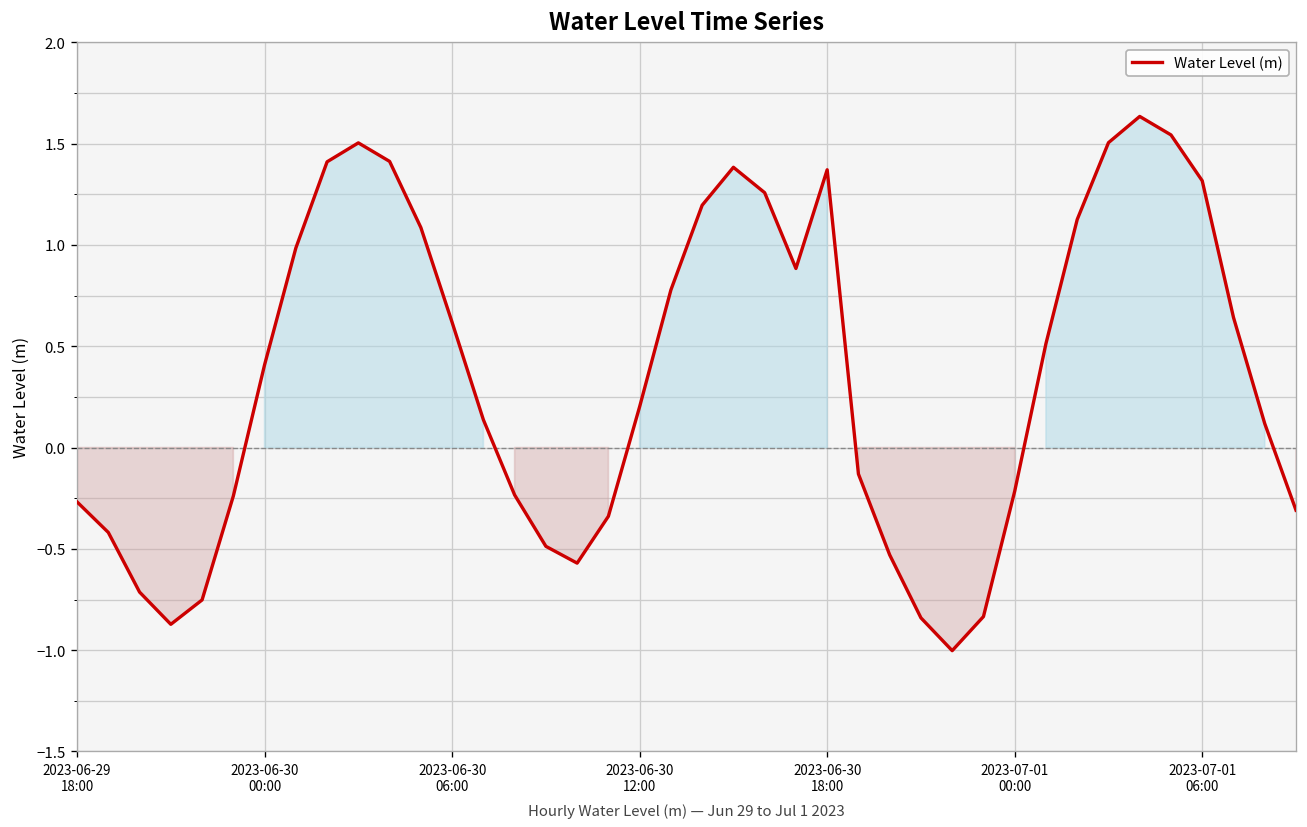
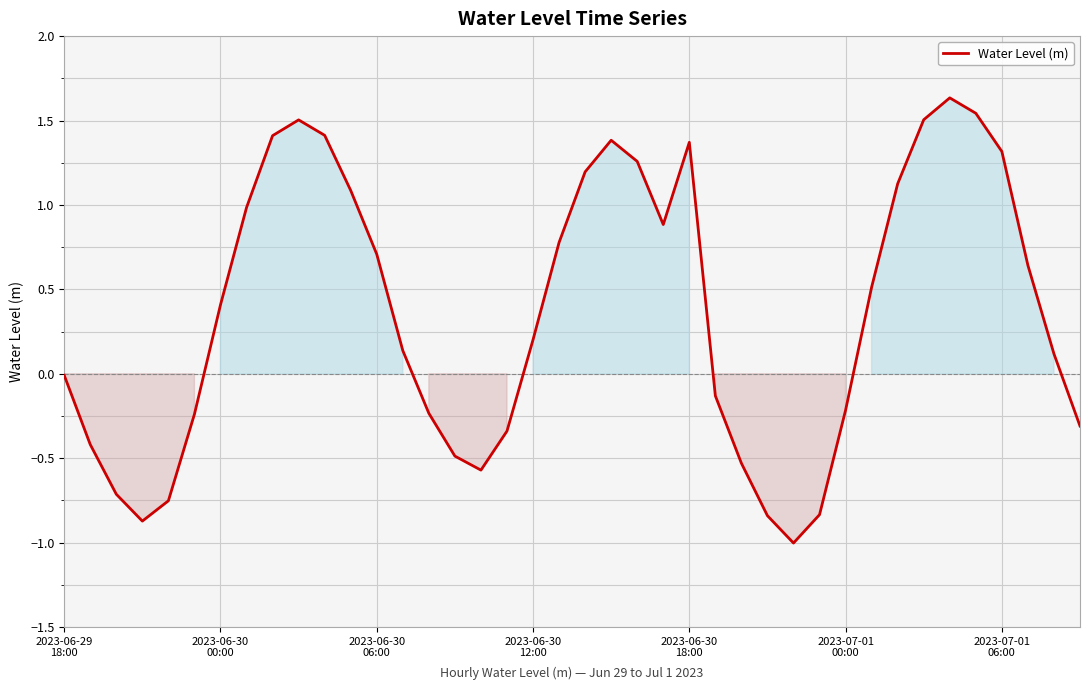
  {
-   "2023-06-29 18:00": -0.27,
+   "2023-06-29 18:00": -0.01,
    "2023-06-30 00:00": 0.41,
-   "2023-06-30 06:00": 0.62,
+   "2023-06-30 06:00": 0.71,
    "2023-06-30 12:00": 0.20,
    "2023-06-30 18:00": 1.37,
    "2023-07-01 00:00": -0.22,
    "2023-07-01 06:00": 1.32
  }
